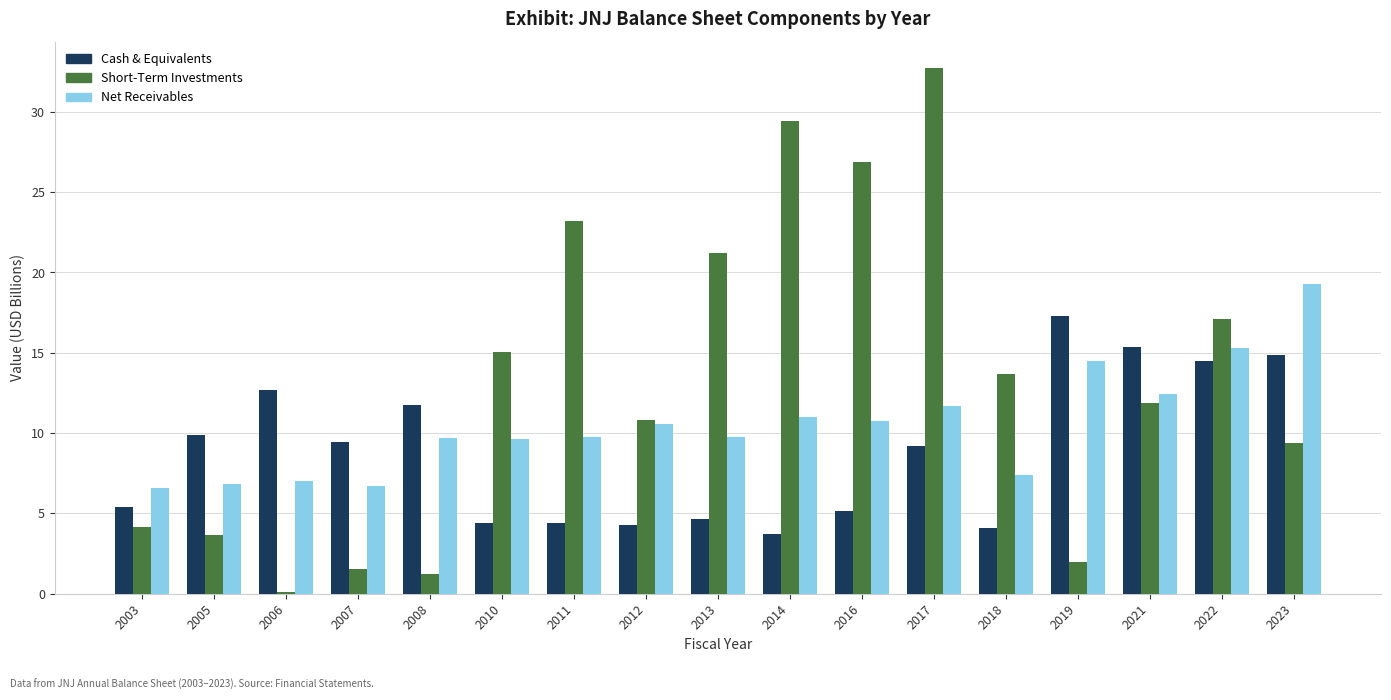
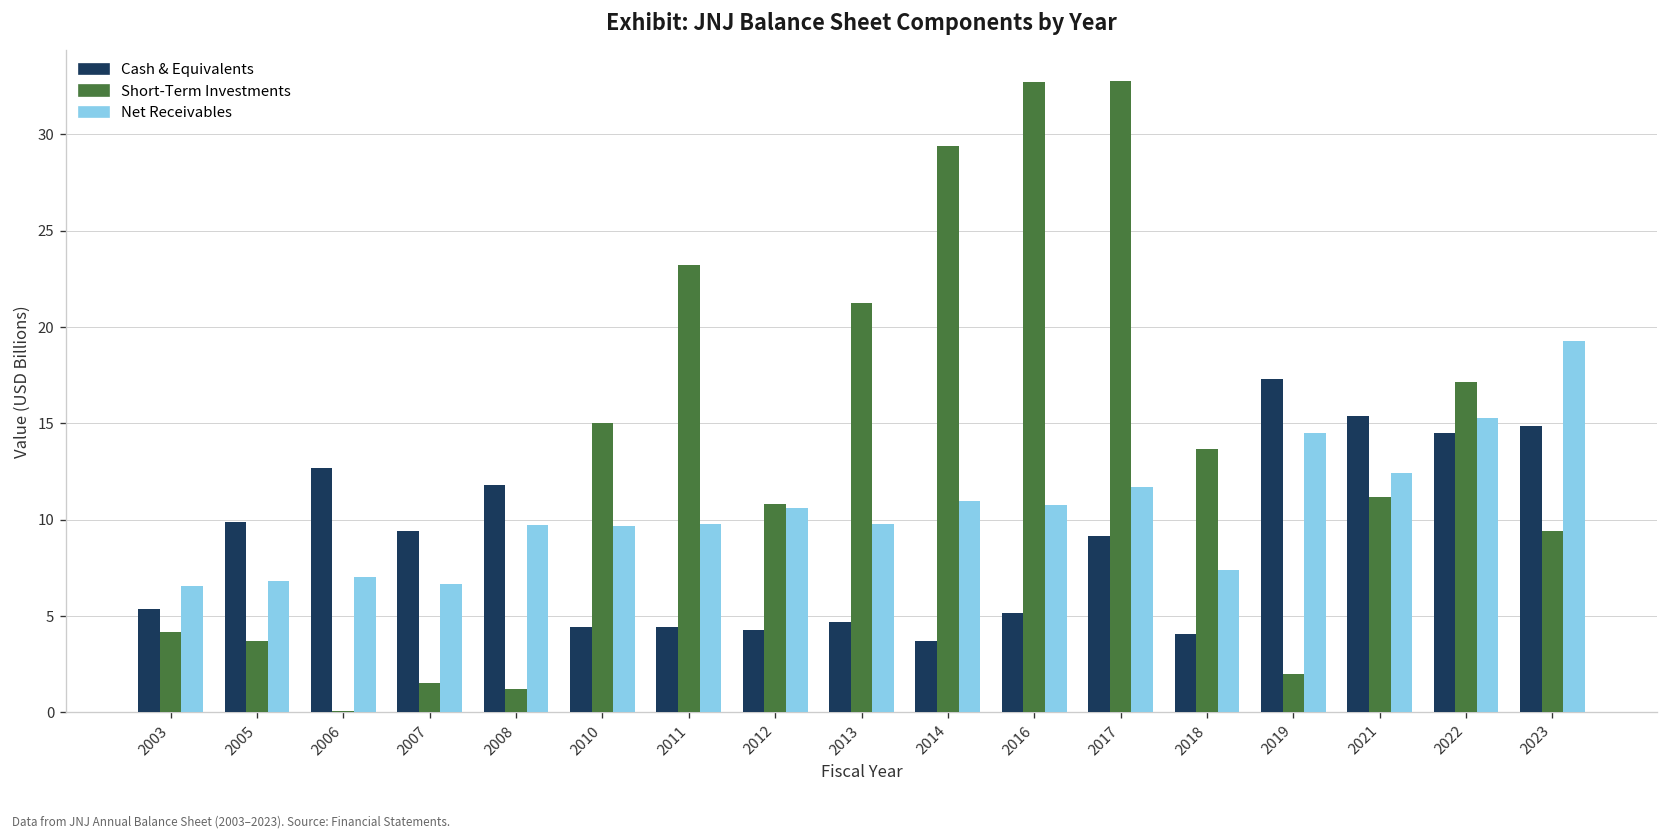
  {
    "Cash & Equivalents": {
      "2003": 5.4,
      "2005": 9.9,
      "2006": 12.7,
      "2007": 9.4,
      "2008": 11.8,
      "2010": 4.4,
      "2011": 4.4,
      "2012": 4.3,
      "2013": 4.7,
      "2014": 3.7,
      "2016": 5.1,
      "2017": 9.2,
      "2018": 4.1,
      "2019": 17.3,
      "2021": 15.4,
      "2022": 14.5,
      "2023": 14.9
    },
    "Short-Term Investments": {
      "2003": 4.1,
      "2005": 3.7,
      "2007": 1.5,
      "2008": 1.2,
      "2010": 15.0,
      "2011": 23.2,
      "2012": 10.8,
      "2013": 21.2,
      "2014": 29.4,
-     "2016": 26.9,
+     "2016": 32.7,
      "2017": 32.7,
      "2018": 13.7,
      "2019": 2.0,
-     "2021": 11.8,
+     "2021": 11.2,
      "2022": 17.1,
      "2023": 9.4
    },
    "Net Receivables": {
      "2003": 6.6,
      "2005": 6.8,
      "2006": 7.0,
      "2007": 6.7,
      "2008": 9.7,
      "2010": 9.6,
      "2011": 9.8,
      "2012": 10.6,
      "2013": 9.8,
      "2014": 11.0,
      "2016": 10.7,
      "2017": 11.7,
      "2018": 7.4,
      "2019": 14.5,
      "2021": 12.4,
      "2022": 15.3,
      "2023": 19.3
    }
  }
